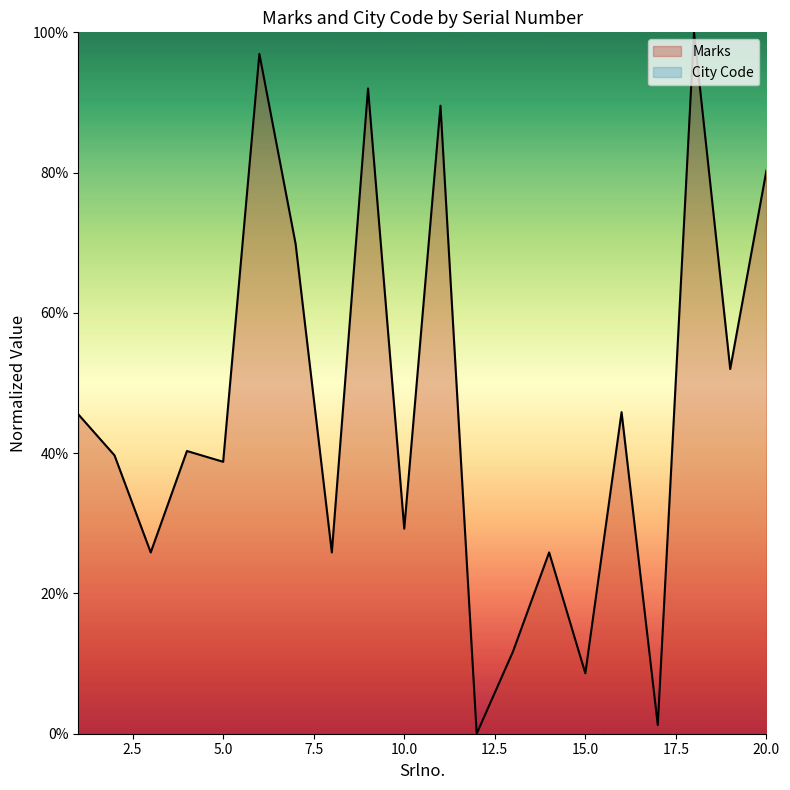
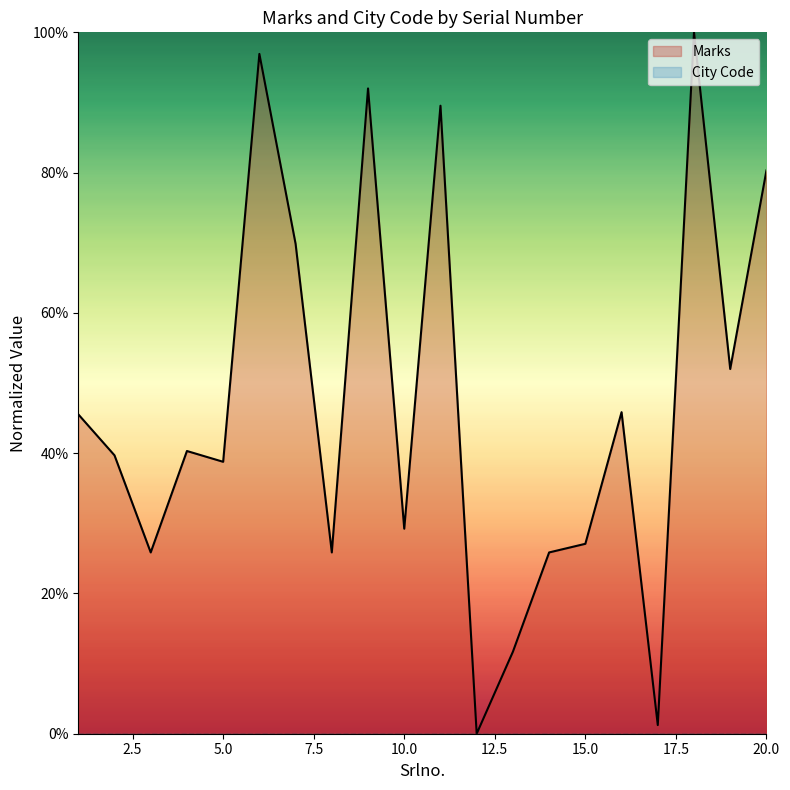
  {
    "Marks": {
      "5.0": "39%",
      "10.0": "29%",
-     "15.0": "9%",
+     "15.0": "27%",
      "20.0": "80%"
    },
    "City Code": {
      "5.0": "0%",
      "10.0": "0%",
      "15.0": "0%",
      "20.0": "0%"
    }
  }
